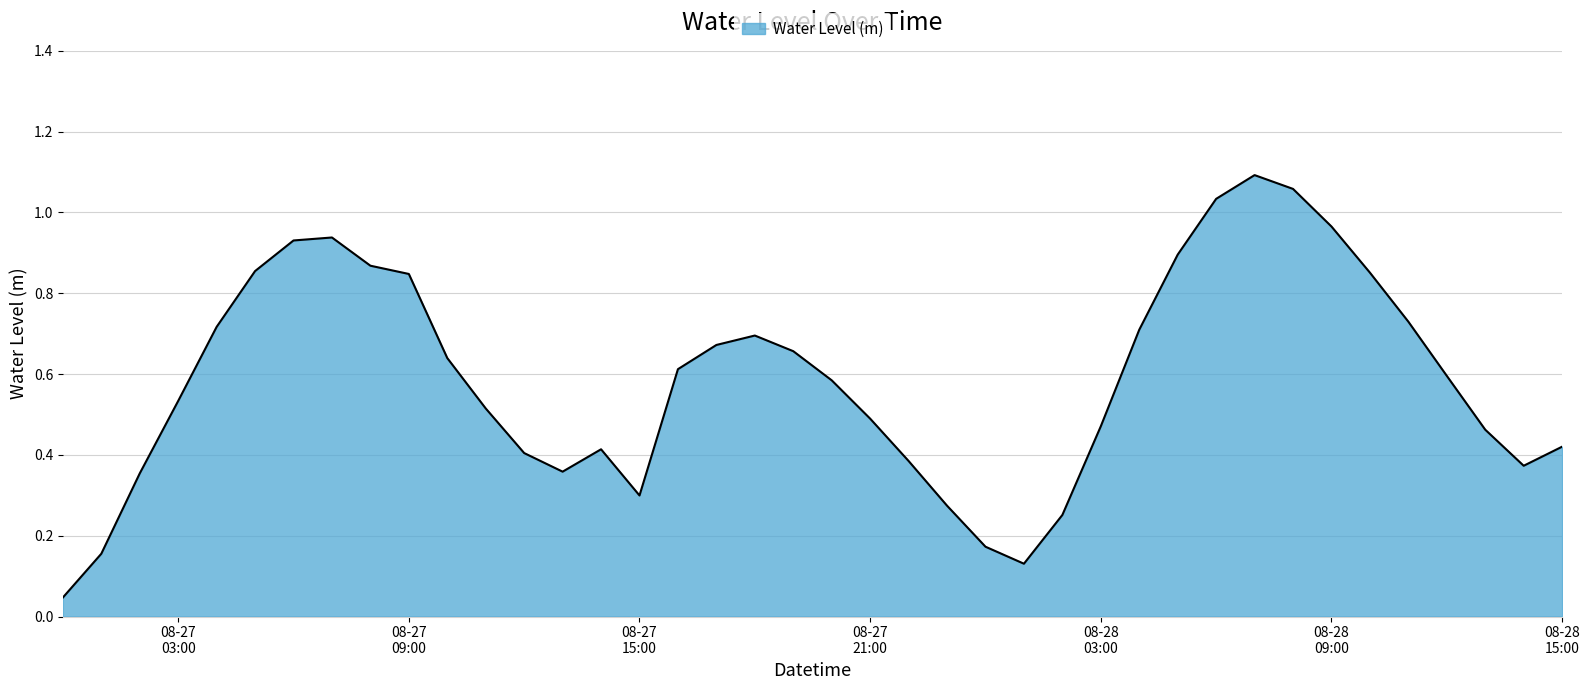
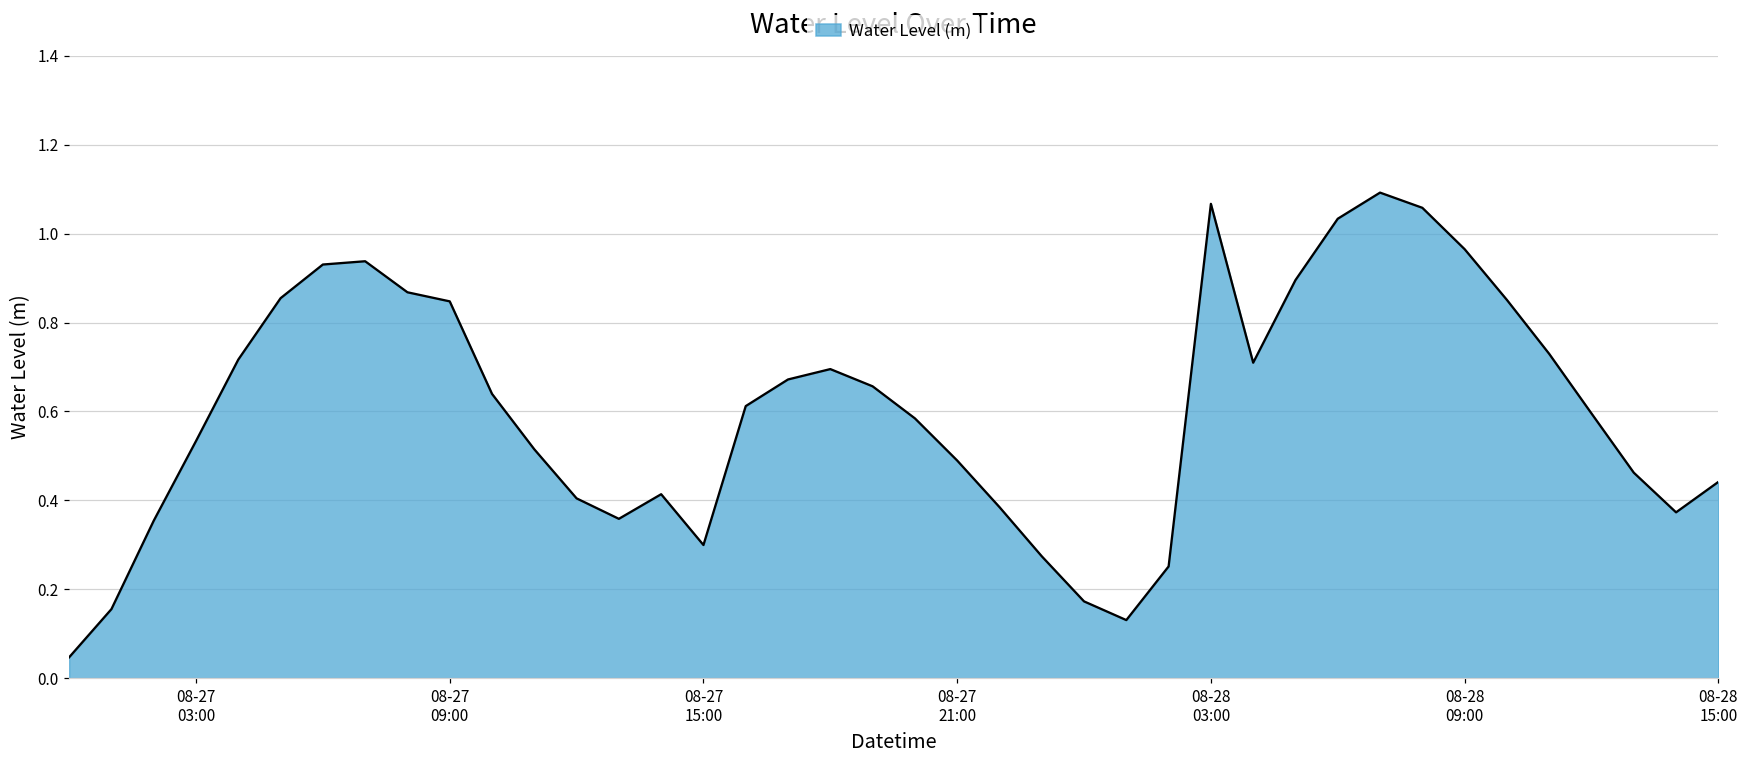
  {
    "08-27 03:00": 0.53,
    "08-27 09:00": 0.85,
    "08-27 15:00": 0.30,
    "08-27 21:00": 0.49,
-   "08-28 03:00": 0.47,
+   "08-28 03:00": 1.07,
    "08-28 09:00": 0.97,
-   "08-28 15:00": 0.42
+   "08-28 15:00": 0.44
  }
